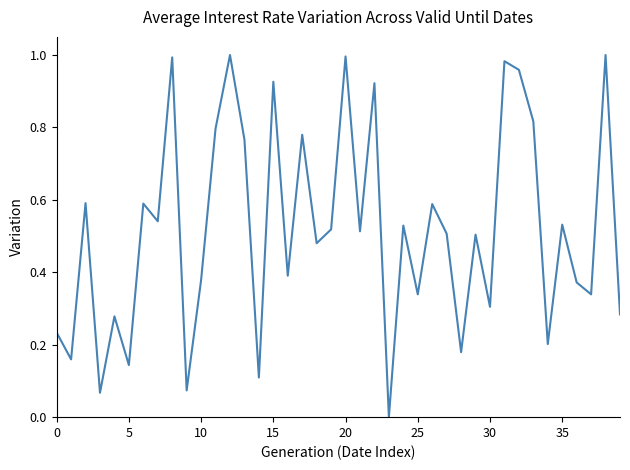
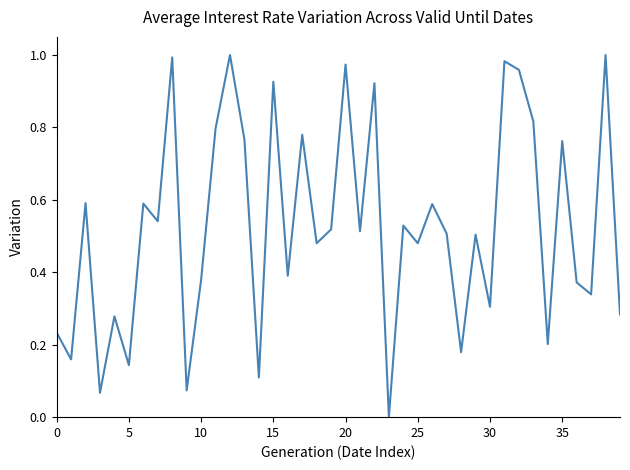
  {
    "0": 0.23,
    "5": 0.14,
    "10": 0.38,
    "15": 0.93,
-   "20": 1.00,
-   "25": 0.34,
+   "20": 0.97,
+   "25": 0.48,
    "30": 0.30,
-   "35": 0.53
+   "35": 0.76
  }
